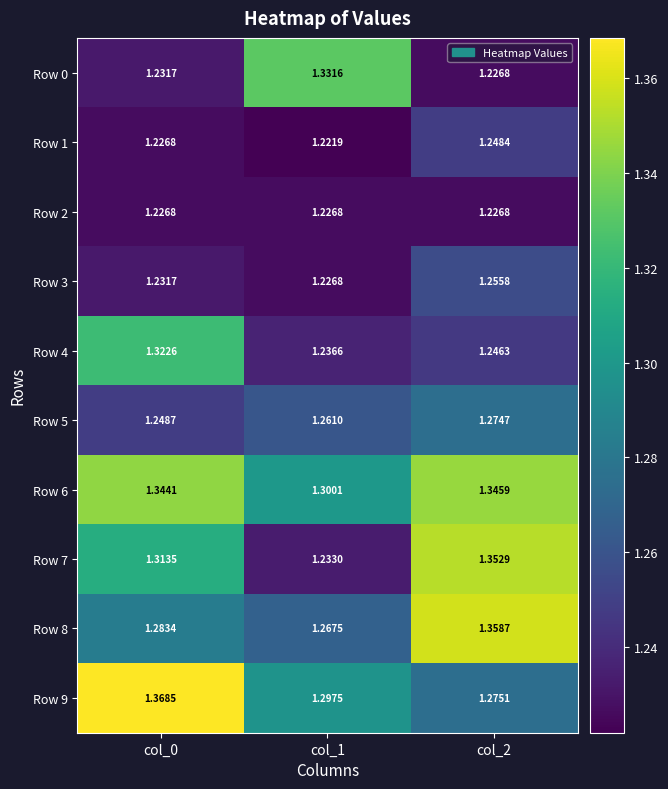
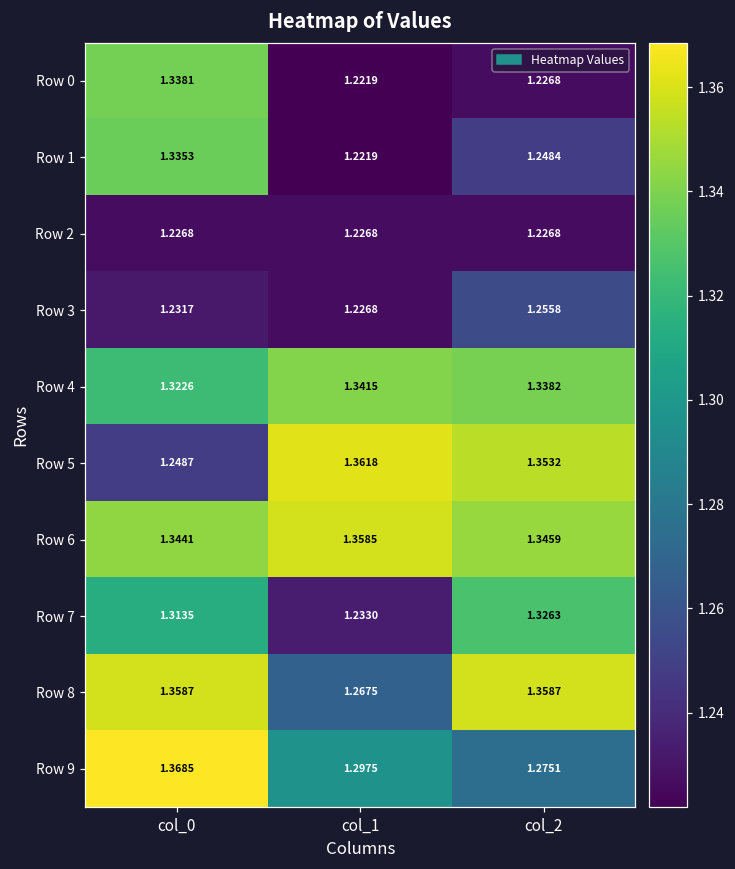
  {
    "Row 0": {
-     "col_0": 1.2317,
-     "col_1": 1.3316,
+     "col_0": 1.3381,
+     "col_1": 1.2219,
      "col_2": 1.2268
    },
    "Row 1": {
-     "col_0": 1.2268,
+     "col_0": 1.3353,
      "col_1": 1.2219,
      "col_2": 1.2484
    },
    "Row 2": {
      "col_0": 1.2268,
      "col_1": 1.2268,
      "col_2": 1.2268
    },
    "Row 3": {
      "col_0": 1.2317,
      "col_1": 1.2268,
      "col_2": 1.2558
    },
    "Row 4": {
      "col_0": 1.3226,
-     "col_1": 1.2366,
-     "col_2": 1.2463
+     "col_1": 1.3415,
+     "col_2": 1.3382
    },
    "Row 5": {
      "col_0": 1.2487,
-     "col_1": 1.2610,
-     "col_2": 1.2747
+     "col_1": 1.3618,
+     "col_2": 1.3532
    },
    "Row 6": {
      "col_0": 1.3441,
-     "col_1": 1.3001,
+     "col_1": 1.3585,
      "col_2": 1.3459
    },
    "Row 7": {
      "col_0": 1.3135,
      "col_1": 1.2330,
-     "col_2": 1.3529
+     "col_2": 1.3263
    },
    "Row 8": {
-     "col_0": 1.2834,
+     "col_0": 1.3587,
      "col_1": 1.2675,
      "col_2": 1.3587
    },
    "Row 9": {
      "col_0": 1.3685,
      "col_1": 1.2975,
      "col_2": 1.2751
    }
  }
